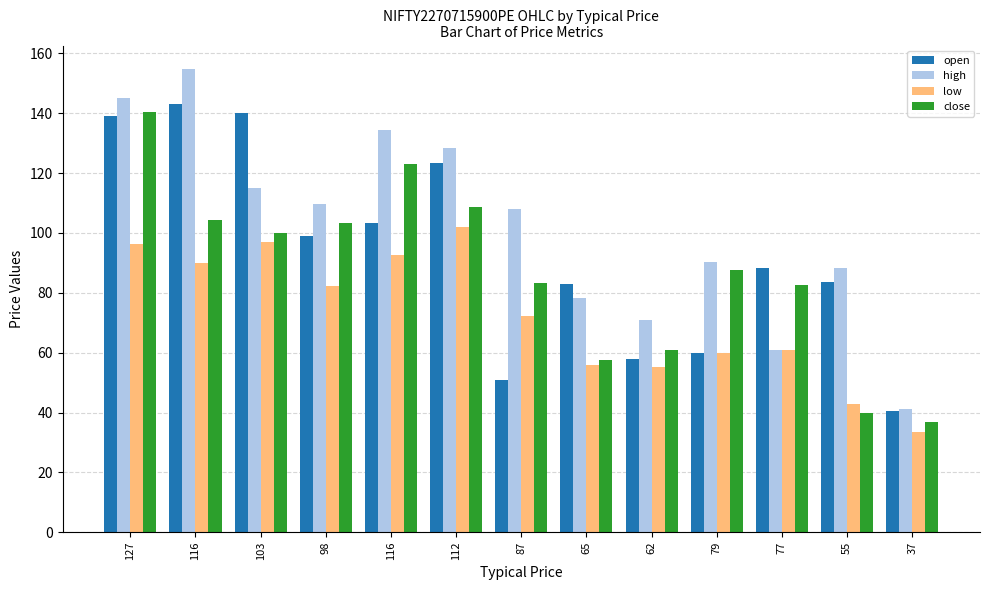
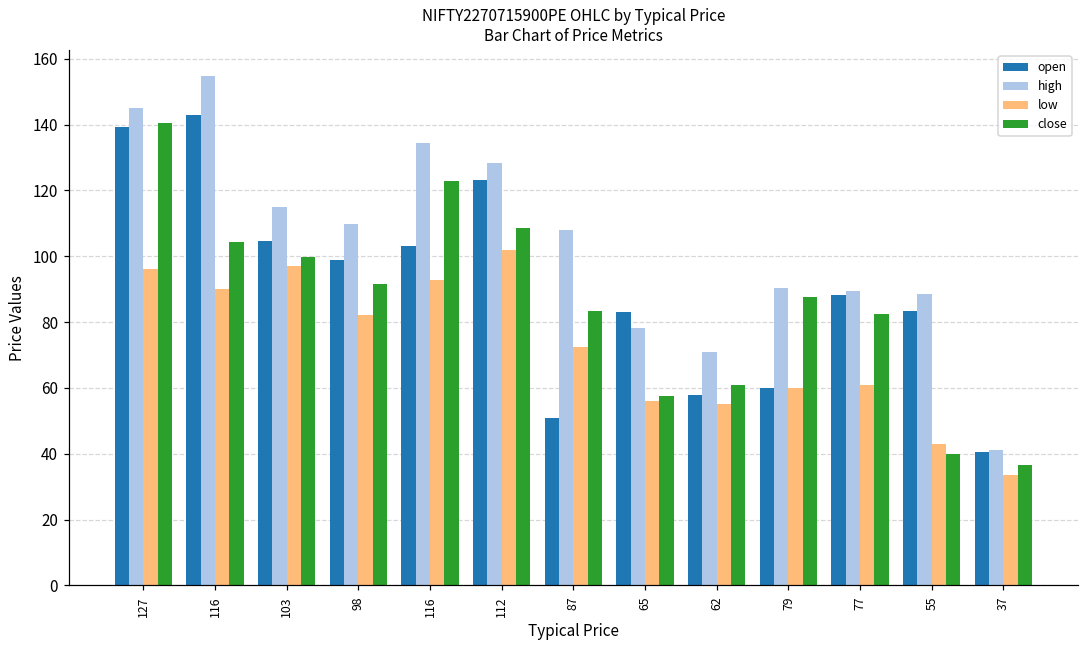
  {
    "open": {
      "127": 139,
-     "103": 140,
+     "103": 105,
      "98": 99,
      "112": 123,
      "87": 51,
      "65": 83,
      "62": 58,
      "79": 60,
      "77": 88,
      "55": 84,
      "37": 40
    },
    "high": {
      "127": 145,
      "103": 115,
      "98": 110,
      "112": 128,
      "87": 108,
      "65": 78,
      "62": 71,
      "79": 90,
-     "77": 61,
+     "77": 90,
      "55": 88,
      "37": 41
    },
    "low": {
      "127": 96,
      "103": 97,
      "98": 82,
      "112": 102,
      "87": 72,
      "65": 56,
      "62": 55,
      "79": 60,
      "77": 61,
      "55": 43,
      "37": 34
    },
    "close": {
      "127": 141,
      "103": 100,
-     "98": 103,
+     "98": 92,
      "112": 109,
      "87": 83,
      "65": 58,
      "62": 61,
      "79": 88,
      "77": 83,
      "55": 40,
      "37": 37
    }
  }
